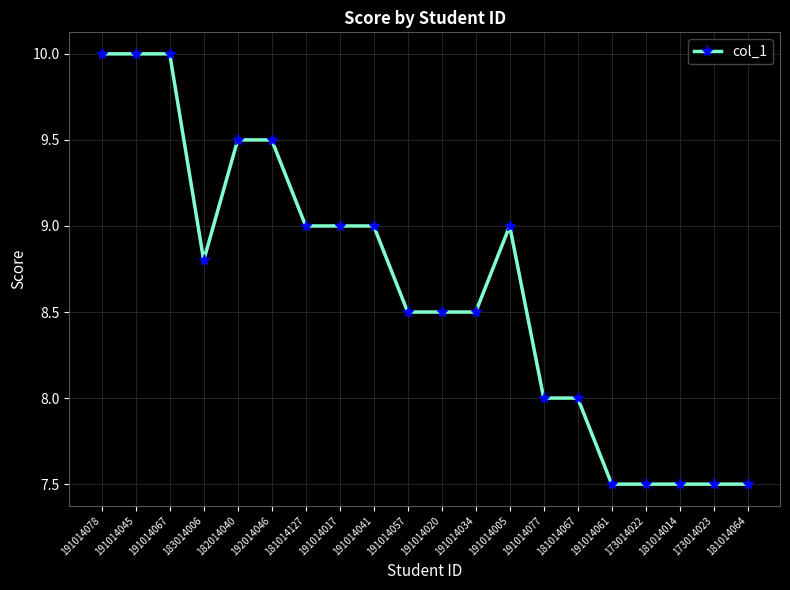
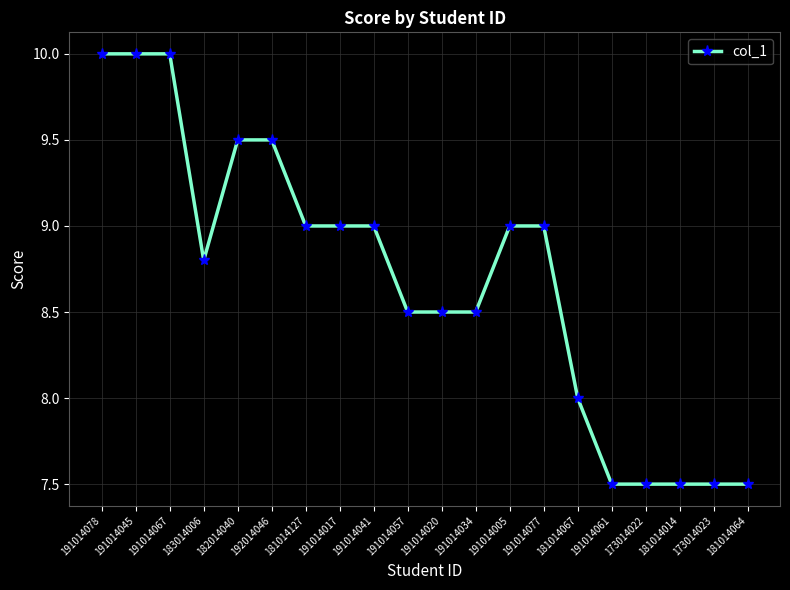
  {
    "191014078": 10,
    "191014045": 10,
    "191014067": 10,
    "183014006": 8.80,
    "182014040": 9.50,
    "192014046": 9.50,
    "181014127": 9,
    "191014017": 9,
    "191014041": 9,
    "191014057": 8.50,
    "191014020": 8.50,
    "191014034": 8.50,
    "191014005": 9,
-   "191014077": 8,
+   "191014077": 9,
    "181014067": 8,
    "191014061": 7.50,
    "173014022": 7.50,
    "181014014": 7.50,
    "173014023": 7.50,
    "181014064": 7.50
  }
